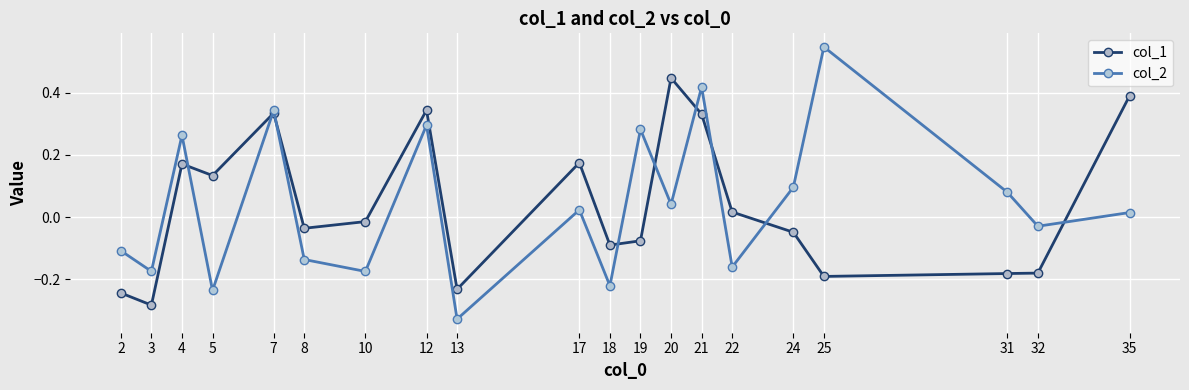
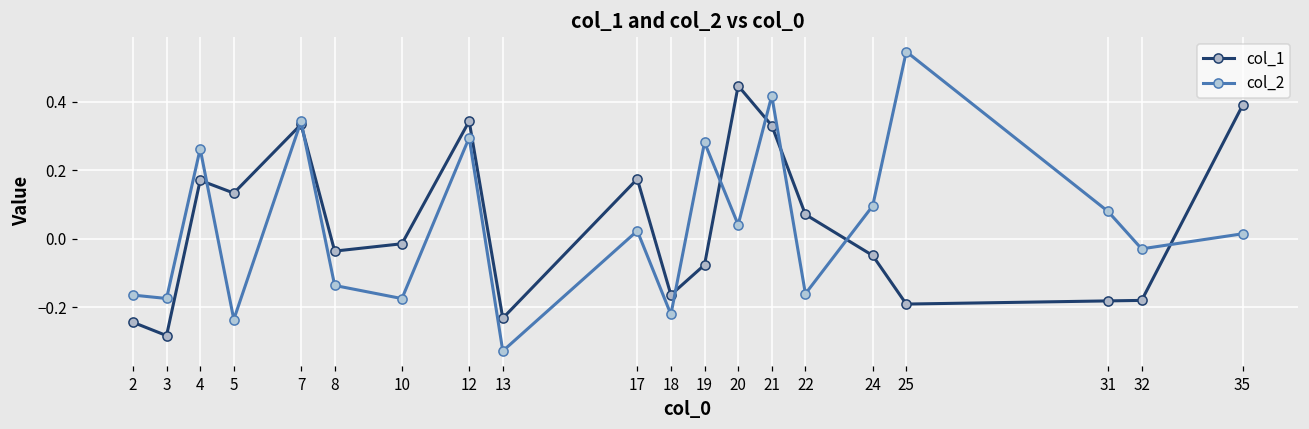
  {
    "col_1": {
      "2": -0.24,
      "3": -0.28,
      "4": 0.17,
      "5": 0.13,
      "7": 0.33,
      "8": -0.04,
      "10": -0.01,
      "12": 0.34,
      "13": -0.23,
      "17": 0.17,
-     "18": -0.09,
+     "18": -0.16,
      "19": -0.08,
      "20": 0.45,
      "21": 0.33,
-     "22": 0.02,
+     "22": 0.07,
      "24": -0.05,
      "25": -0.19,
      "31": -0.18,
      "32": -0.18,
      "35": 0.39
    },
    "col_2": {
-     "2": -0.11,
+     "2": -0.16,
      "3": -0.17,
      "4": 0.26,
      "5": -0.24,
      "7": 0.34,
      "8": -0.14,
      "10": -0.17,
      "12": 0.30,
      "13": -0.33,
      "17": 0.02,
      "18": -0.22,
      "19": 0.28,
      "20": 0.04,
      "21": 0.42,
      "22": -0.16,
      "24": 0.10,
      "25": 0.55,
      "31": 0.08,
      "32": -0.03,
      "35": 0.01
    }
  }
